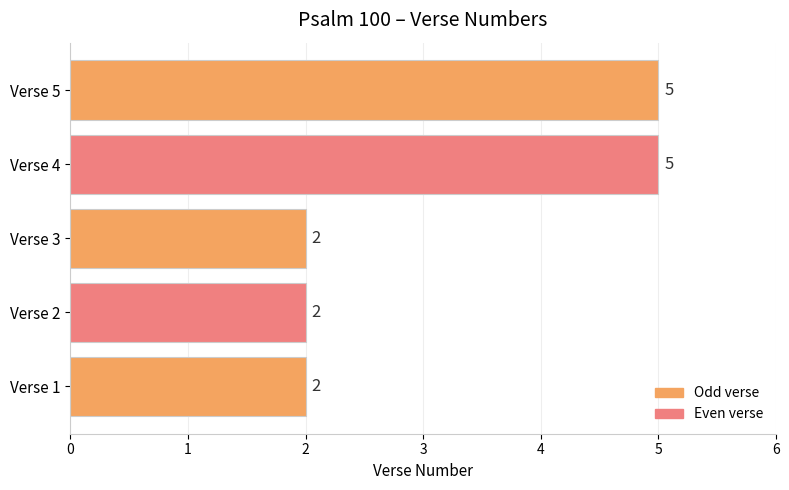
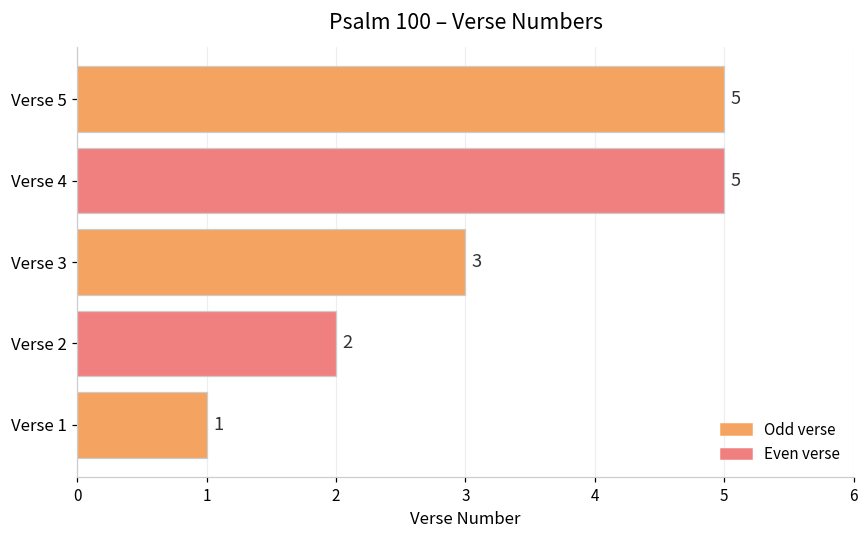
  {
    "Verse 5": 5,
    "Verse 4": 5,
-   "Verse 3": 2,
+   "Verse 3": 3,
    "Verse 2": 2,
-   "Verse 1": 2
+   "Verse 1": 1
  }
